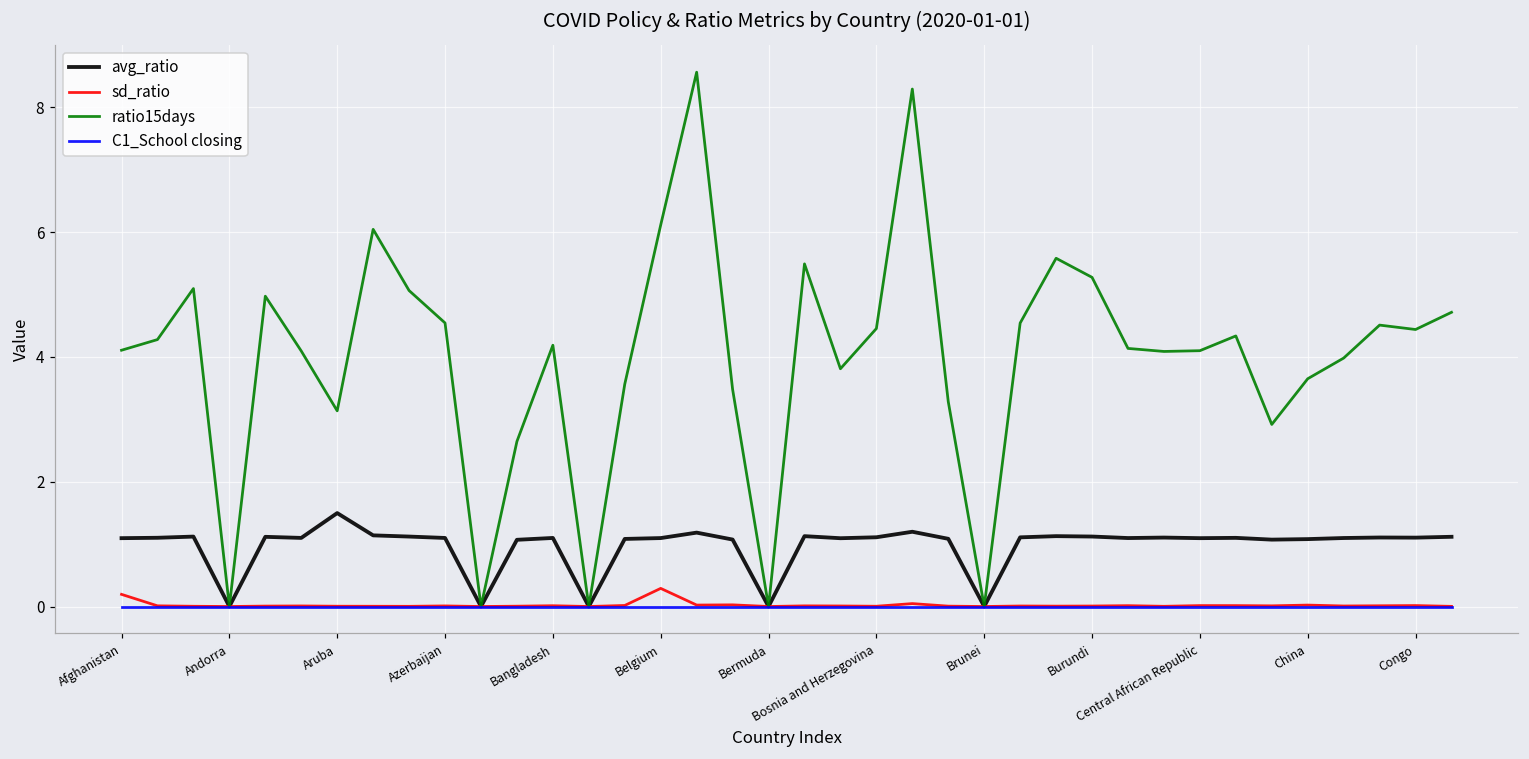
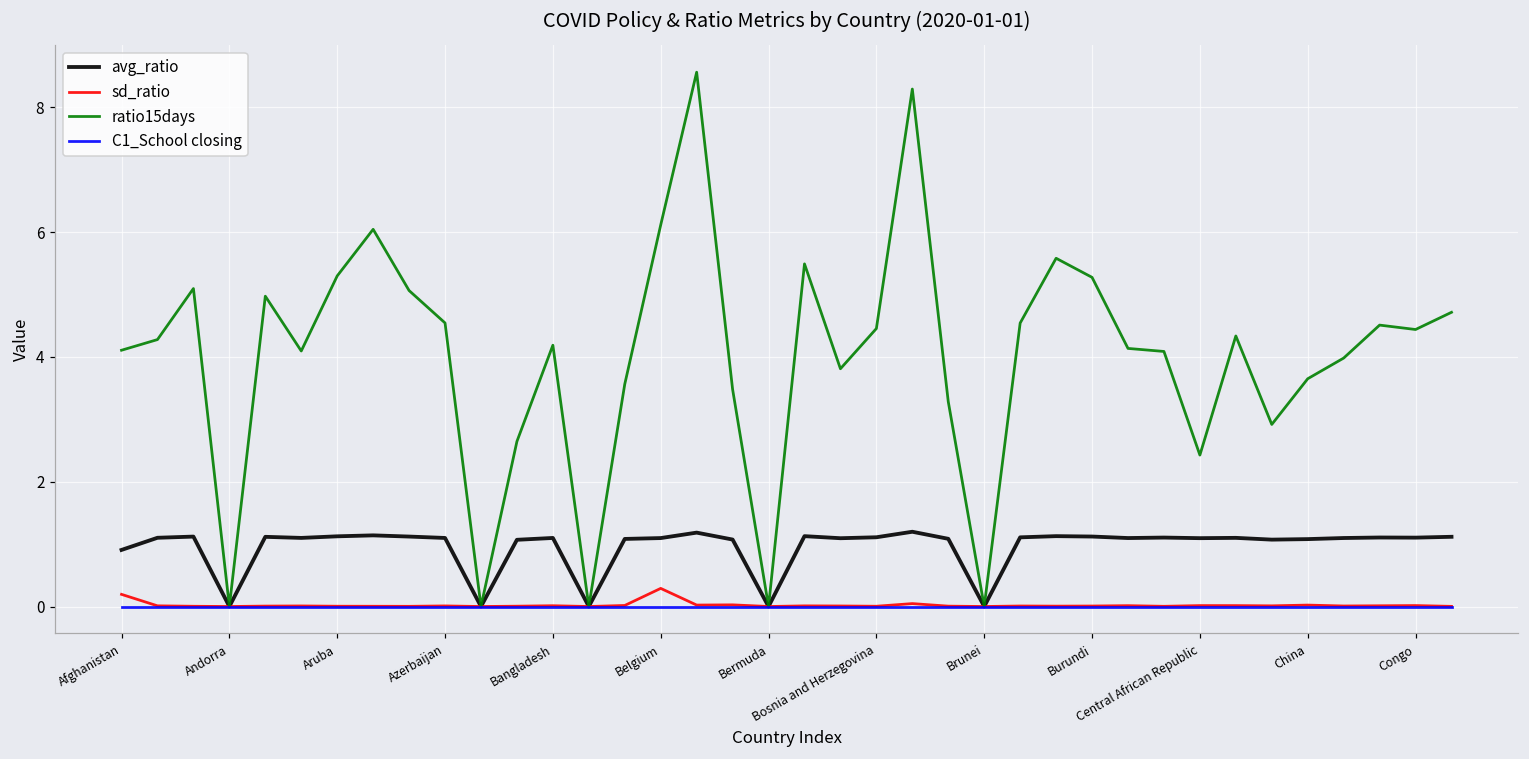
  {
    "avg_ratio": {
-     "Afghanistan": 1.1,
-     "Aruba": 1.5,
+     "Afghanistan": 0.9,
+     "Aruba": 1.1,
      "Azerbaijan": 1.1,
      "Bangladesh": 1.1,
      "Belgium": 1.1,
      "Bosnia and Herzegovina": 1.1,
      "Burundi": 1.1,
      "Central African Republic": 1.1,
      "China": 1.1,
      "Congo": 1.1
    },
    "sd_ratio": {
      "Afghanistan": 0.2,
      "Belgium": 0.3
    },
    "ratio15days": {
      "Afghanistan": 4.1,
-     "Aruba": 3.1,
+     "Aruba": 5.3,
      "Azerbaijan": 4.5,
      "Bangladesh": 4.2,
      "Belgium": 6.1,
      "Bosnia and Herzegovina": 4.5,
      "Burundi": 5.3,
-     "Central African Republic": 4.1,
+     "Central African Republic": 2.4,
      "China": 3.7,
      "Congo": 4.4
    },
    "C1_School closing": {
      "Afghanistan": 0.0,
      "Belgium": 0.0
    }
  }
